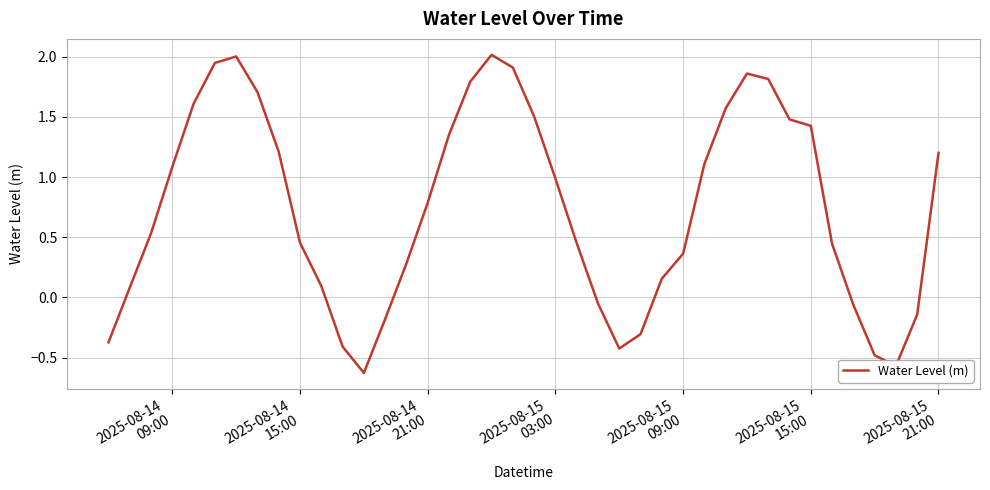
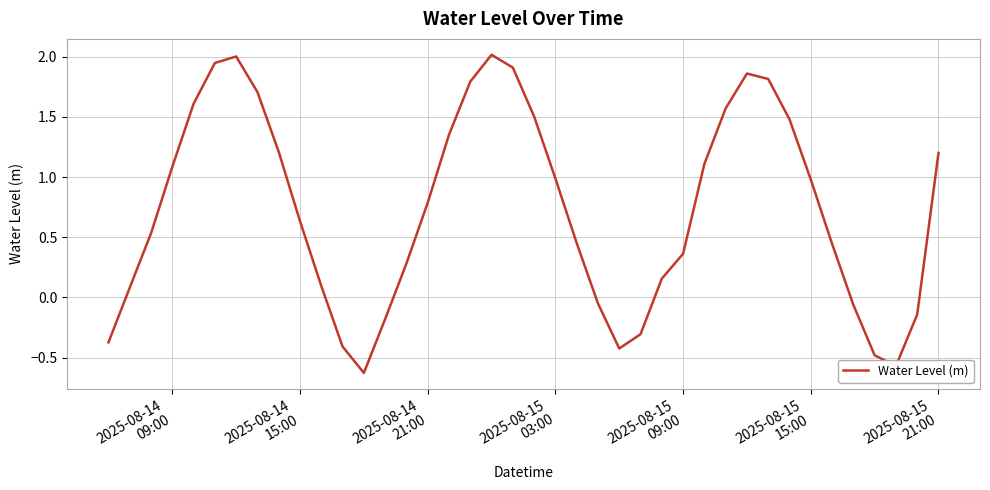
  {
    "2025-08-14 09:00": 1.09,
-   "2025-08-14 15:00": 0.45,
+   "2025-08-14 15:00": 0.63,
    "2025-08-14 21:00": 0.79,
    "2025-08-15 03:00": 0.99,
    "2025-08-15 09:00": 0.36,
-   "2025-08-15 15:00": 1.43,
+   "2025-08-15 15:00": 0.98,
    "2025-08-15 21:00": 1.20
  }
